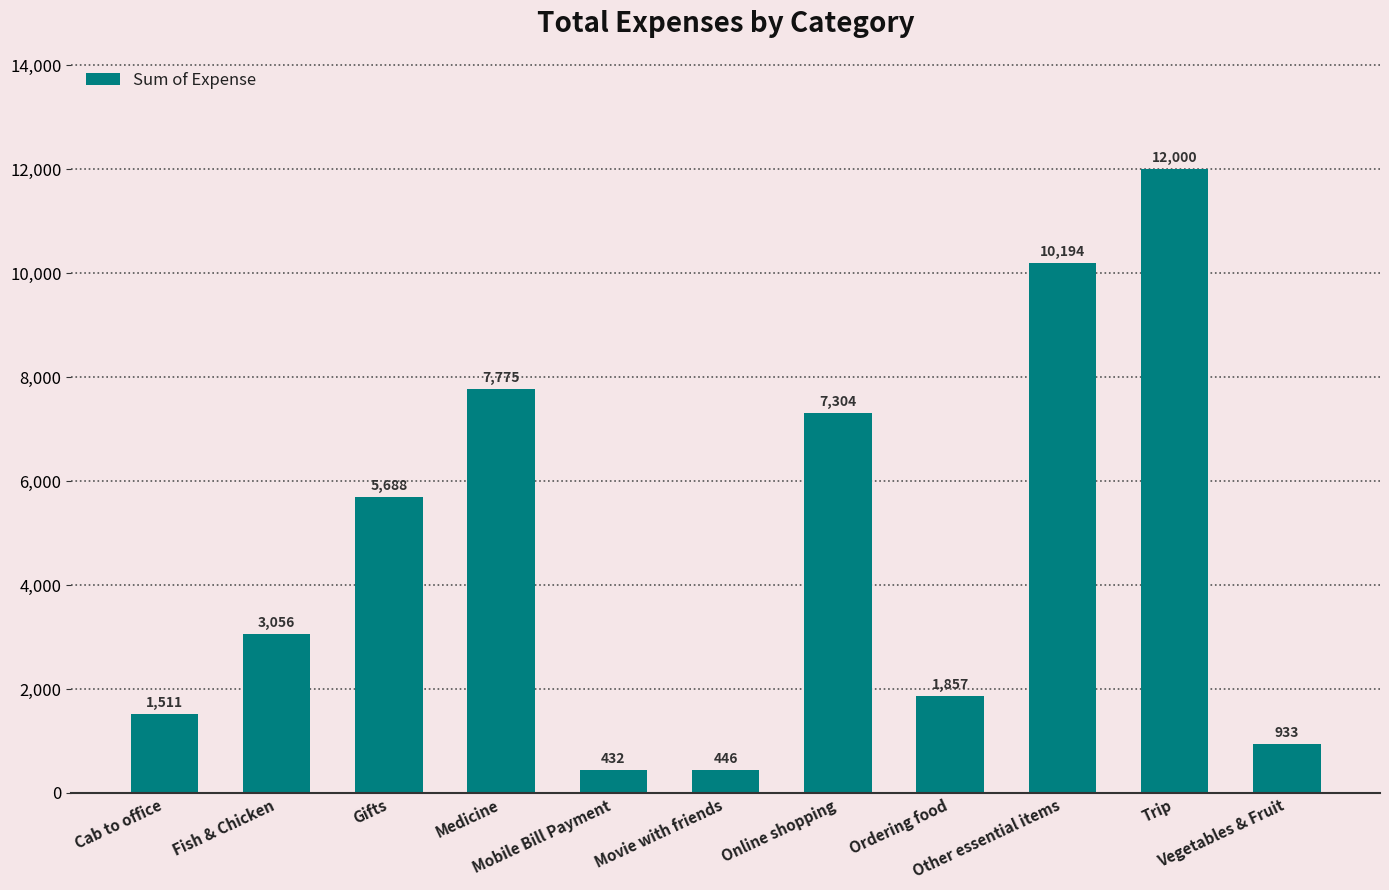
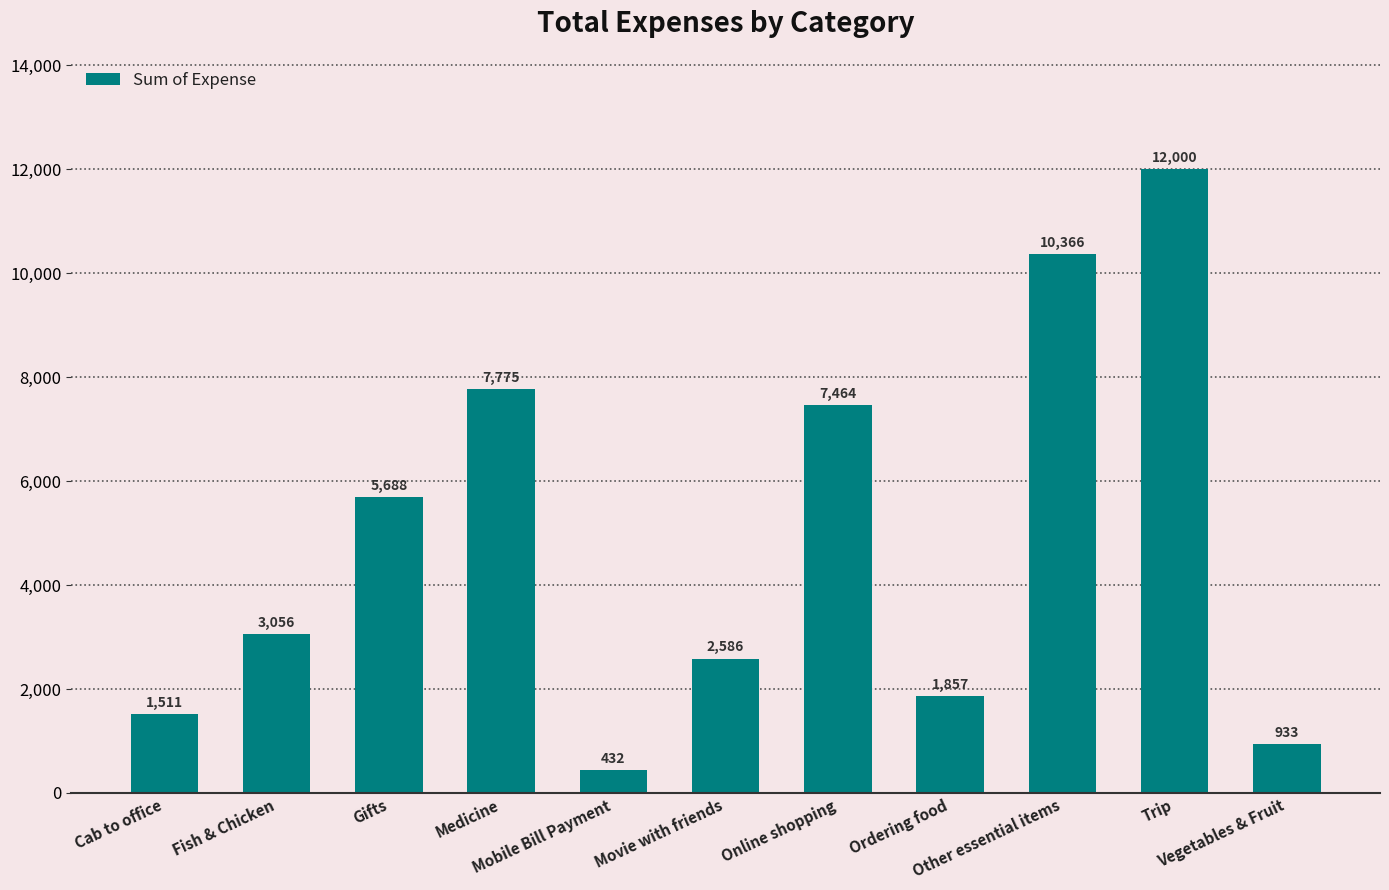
  {
    "Cab to office": "1,511",
    "Fish & Chicken": "3,056",
    "Gifts": "5,688",
    "Medicine": "7,775",
    "Mobile Bill Payment": "432",
-   "Movie with friends": "446",
-   "Online shopping": "7,304",
+   "Movie with friends": "2,586",
+   "Online shopping": "7,464",
    "Ordering food": "1,857",
-   "Other essential items": "10,194",
+   "Other essential items": "10,366",
    "Trip": "12,000",
    "Vegetables & Fruit": "933"
  }
